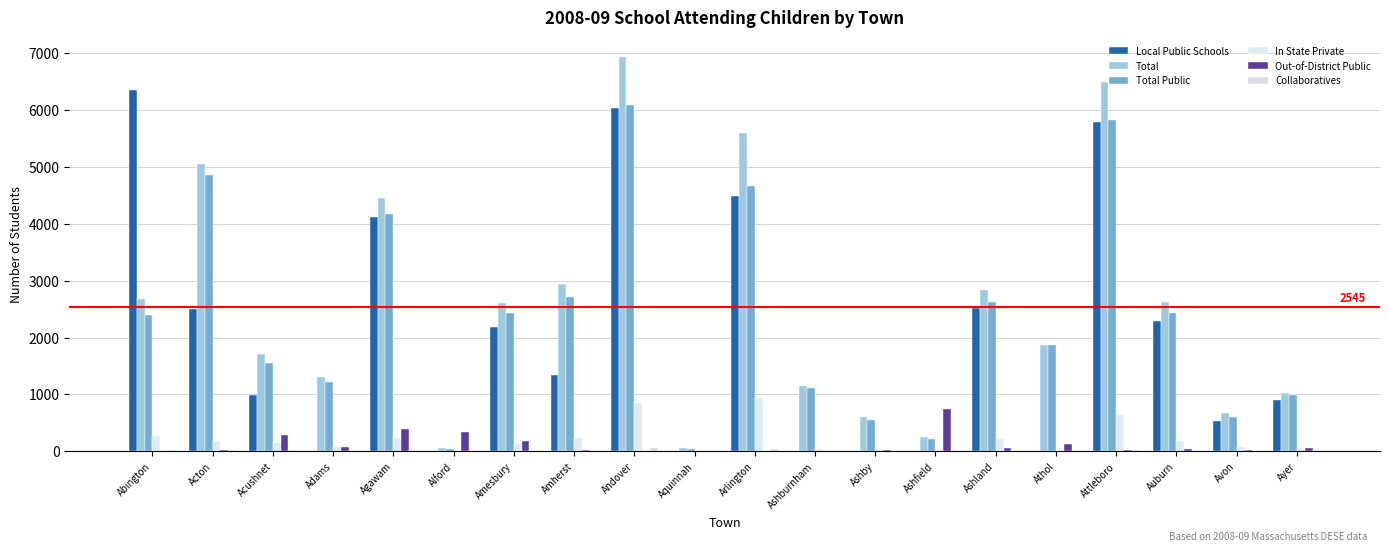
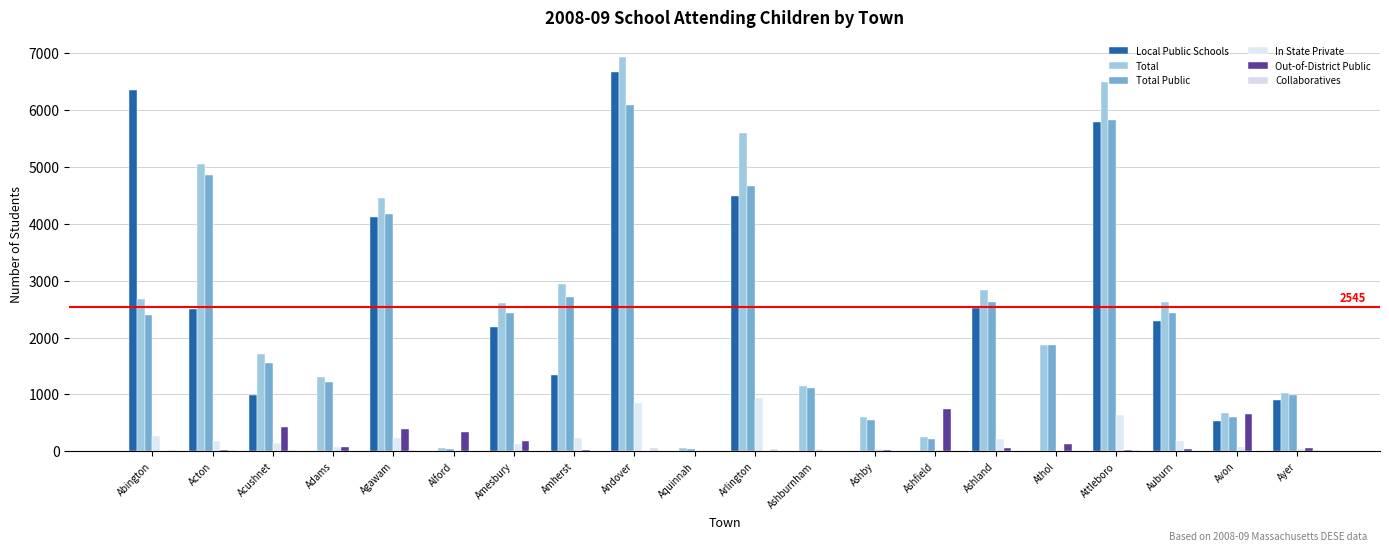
  {
    "Local Public Schools": {
      "Abington": 6400,
      "Acton": 2500,
      "Acushnet": 1000,
      "Adams": 0,
      "Agawam": 4100,
      "Alford": 0,
      "Amesbury": 2200,
      "Amherst": 1300,
-     "Andover": 6000,
+     "Andover": 6700,
      "Aquinnah": 0,
      "Arlington": 4500,
      "Ashburnham": 0,
      "Ashby": 0,
      "Ashfield": 0,
      "Ashland": 2500,
      "Athol": 0,
      "Attleboro": 5800,
      "Auburn": 2300,
      "Avon": 500,
      "Ayer": 900
    },
    "Out-of-District Public": {
-     "Acushnet": 300,
+     "Acushnet": 400,
      "Adams": 100,
      "Agawam": 400,
      "Alford": 300,
      "Amesbury": 200,
      "Ashfield": 700,
      "Ashland": 100,
      "Athol": 100,
      "Auburn": 100,
-     "Avon": 0,
+     "Avon": 700,
      "Ayer": 100
    }
  }
